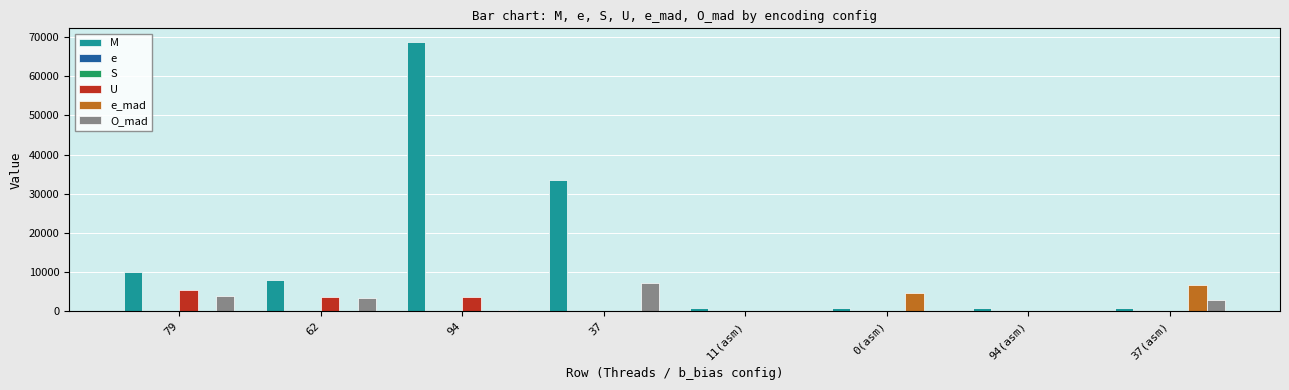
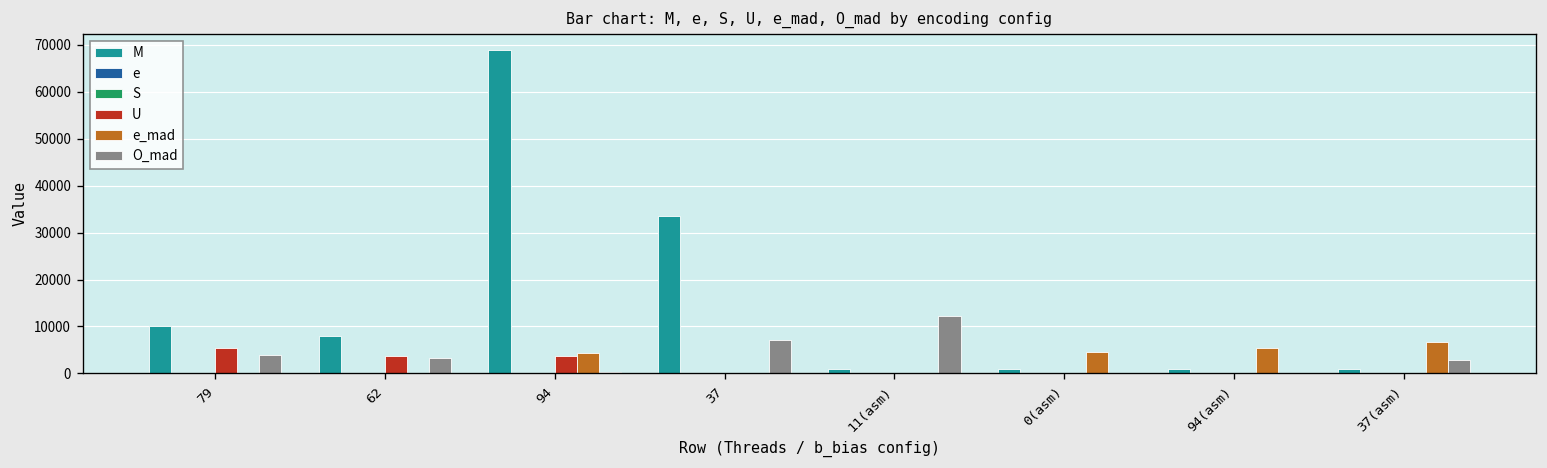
  {
    "U": {
      "79": 6000,
      "62": 4000,
      "94": 4000,
      "11(asm)": 0,
      "0(asm)": 0,
      "94(asm)": 0,
      "37(asm)": 0
    },
    "e_mad": {
-     "94": 0,
+     "94": 4000,
      "11(asm)": 0,
      "0(asm)": 5000,
-     "94(asm)": 0,
+     "94(asm)": 5000,
      "37(asm)": 7000
    },
    "O_mad": {
      "79": 4000,
      "62": 3000,
      "37": 7000,
-     "11(asm)": 0,
+     "11(asm)": 12000,
      "0(asm)": 0,
      "94(asm)": 0,
      "37(asm)": 3000
    }
  }
